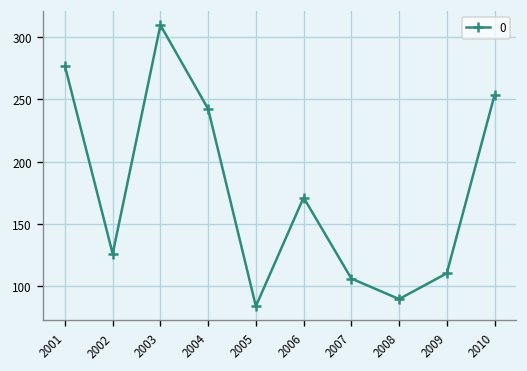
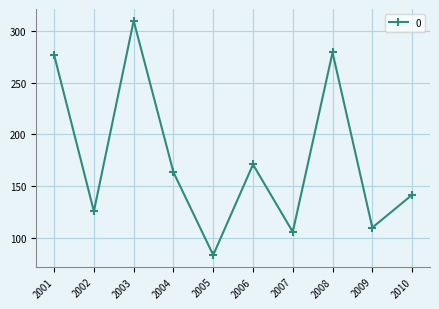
  {
    "2001": 277,
    "2002": 126,
    "2003": 310,
-   "2004": 242,
+   "2004": 164,
    "2005": 84,
    "2006": 171,
    "2007": 106,
-   "2008": 89,
+   "2008": 279,
    "2009": 110,
-   "2010": 253
+   "2010": 142
  }
